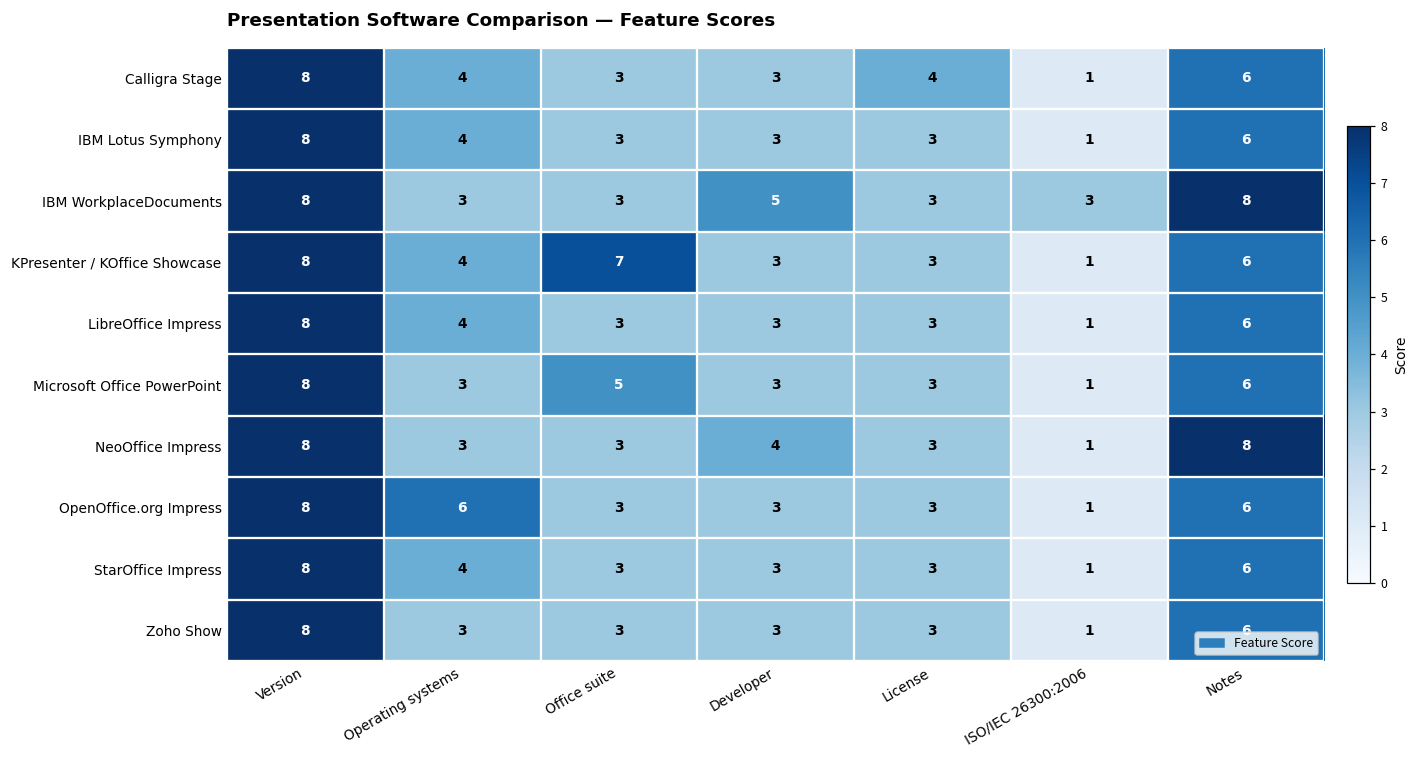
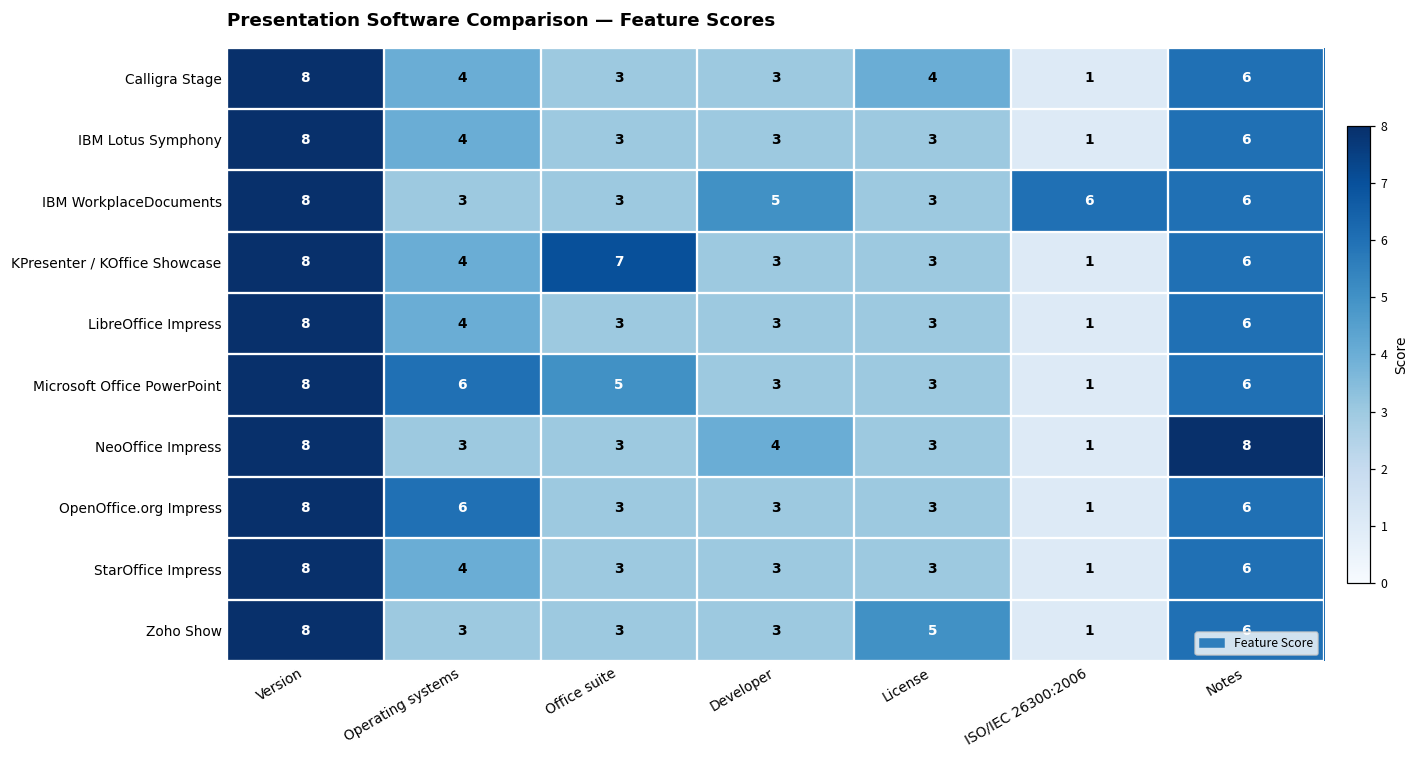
  {
    "Calligra Stage": {
      "Version": 8,
      "Operating systems": 4,
      "Office suite": 3,
      "Developer": 3,
      "License": 4,
      "ISO/IEC 26300:2006": 1,
      "Notes": 6
    },
    "IBM Lotus Symphony": {
      "Version": 8,
      "Operating systems": 4,
      "Office suite": 3,
      "Developer": 3,
      "License": 3,
      "ISO/IEC 26300:2006": 1,
      "Notes": 6
    },
    "IBM WorkplaceDocuments": {
      "Version": 8,
      "Operating systems": 3,
      "Office suite": 3,
      "Developer": 5,
      "License": 3,
-     "ISO/IEC 26300:2006": 3,
-     "Notes": 8
+     "ISO/IEC 26300:2006": 6,
+     "Notes": 6
    },
    "KPresenter / KOffice Showcase": {
      "Version": 8,
      "Operating systems": 4,
      "Office suite": 7,
      "Developer": 3,
      "License": 3,
      "ISO/IEC 26300:2006": 1,
      "Notes": 6
    },
    "LibreOffice Impress": {
      "Version": 8,
      "Operating systems": 4,
      "Office suite": 3,
      "Developer": 3,
      "License": 3,
      "ISO/IEC 26300:2006": 1,
      "Notes": 6
    },
    "Microsoft Office PowerPoint": {
      "Version": 8,
-     "Operating systems": 3,
+     "Operating systems": 6,
      "Office suite": 5,
      "Developer": 3,
      "License": 3,
      "ISO/IEC 26300:2006": 1,
      "Notes": 6
    },
    "NeoOffice Impress": {
      "Version": 8,
      "Operating systems": 3,
      "Office suite": 3,
      "Developer": 4,
      "License": 3,
      "ISO/IEC 26300:2006": 1,
      "Notes": 8
    },
    "OpenOffice.org Impress": {
      "Version": 8,
      "Operating systems": 6,
      "Office suite": 3,
      "Developer": 3,
      "License": 3,
      "ISO/IEC 26300:2006": 1,
      "Notes": 6
    },
    "StarOffice Impress": {
      "Version": 8,
      "Operating systems": 4,
      "Office suite": 3,
      "Developer": 3,
      "License": 3,
      "ISO/IEC 26300:2006": 1,
      "Notes": 6
    },
    "Zoho Show": {
      "Version": 8,
      "Operating systems": 3,
      "Office suite": 3,
      "Developer": 3,
-     "License": 3,
+     "License": 5,
      "ISO/IEC 26300:2006": 1
    }
  }
